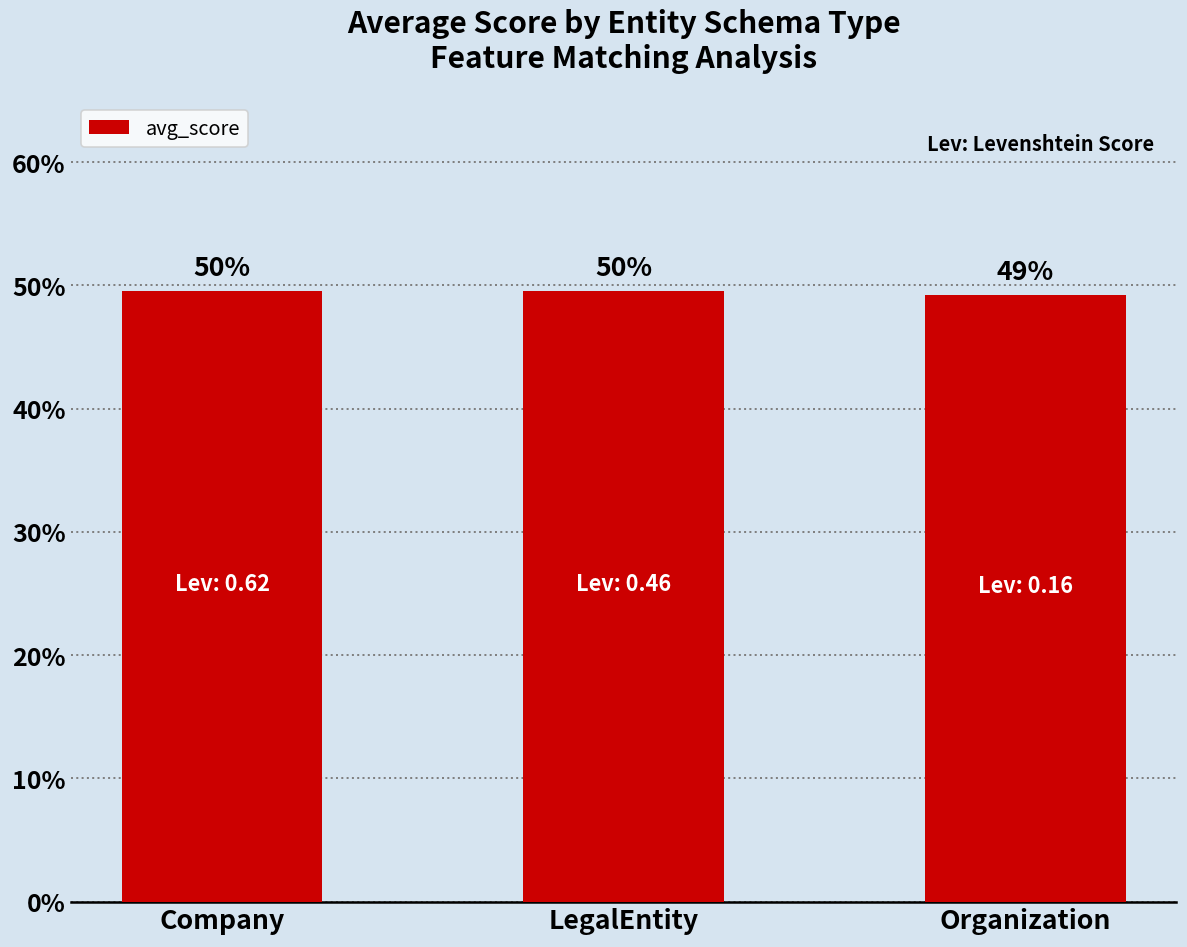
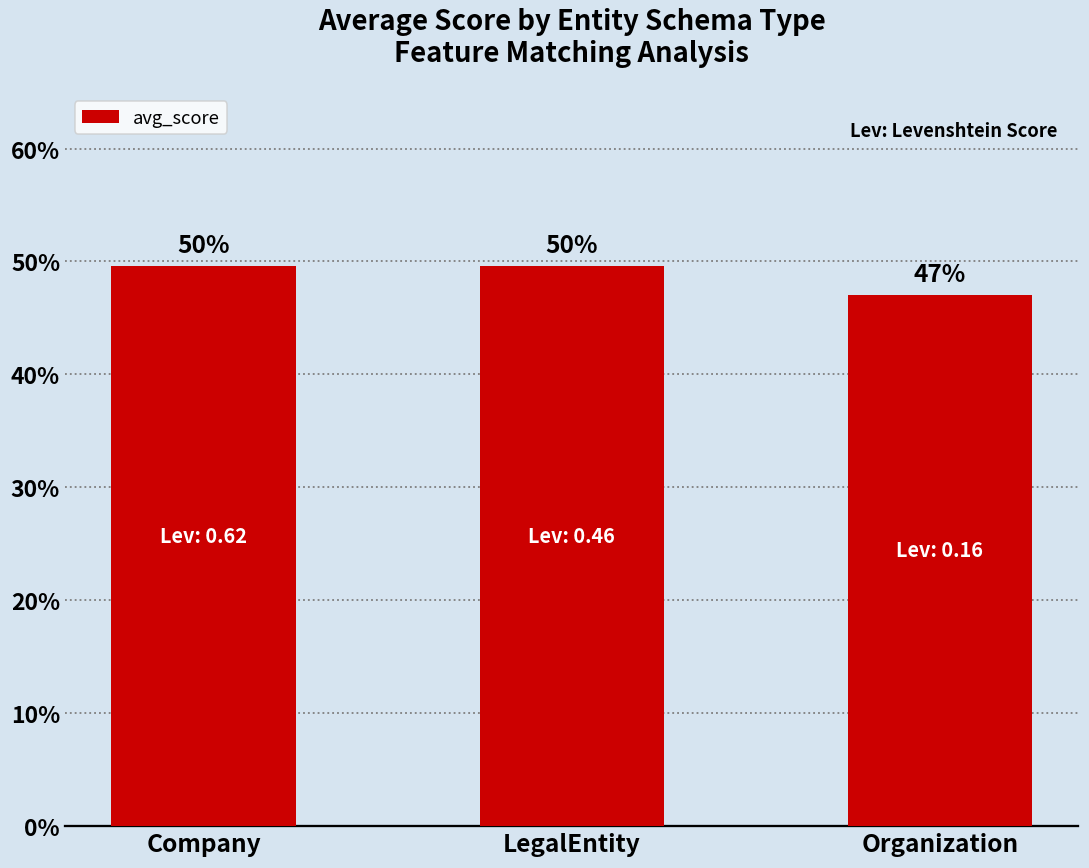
  {
    "Company": "50%",
    "LegalEntity": "50%",
-   "Organization": "49%"
+   "Organization": "47%"
  }
